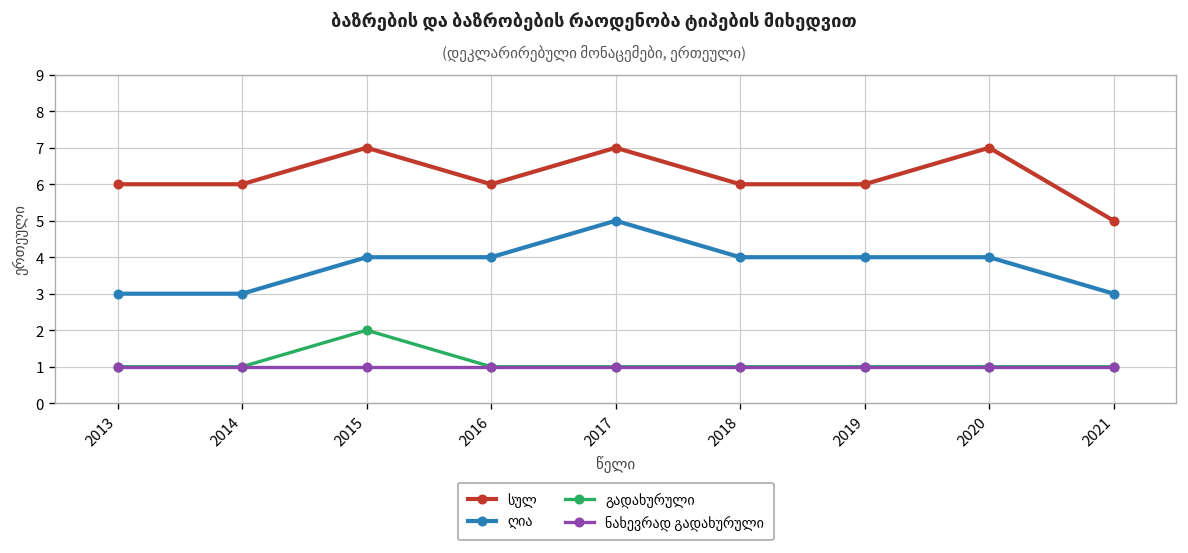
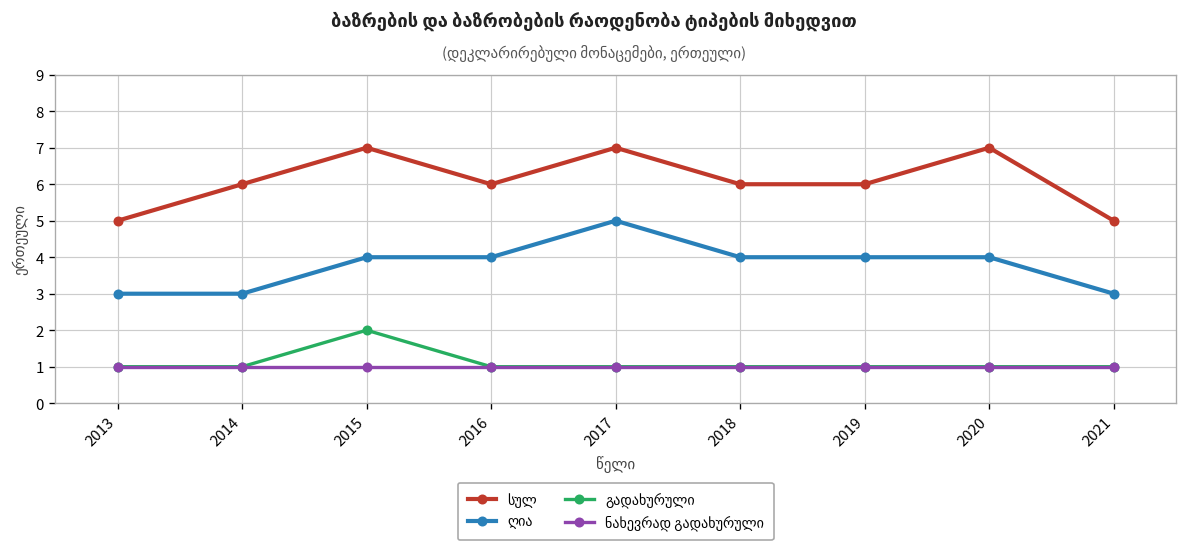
  {
    "სულ": {
-     "2013": 6,
+     "2013": 5,
      "2014": 6,
      "2015": 7,
      "2016": 6,
      "2017": 7,
      "2018": 6,
      "2019": 6,
      "2020": 7,
      "2021": 5
    },
    "ღია": {
      "2013": 3,
      "2014": 3,
      "2015": 4,
      "2016": 4,
      "2017": 5,
      "2018": 4,
      "2019": 4,
      "2020": 4,
      "2021": 3
    },
    "გადახურული": {
      "2015": 2
    },
    "ნახევრად გადახურული": {
      "2015": 1
    }
  }
